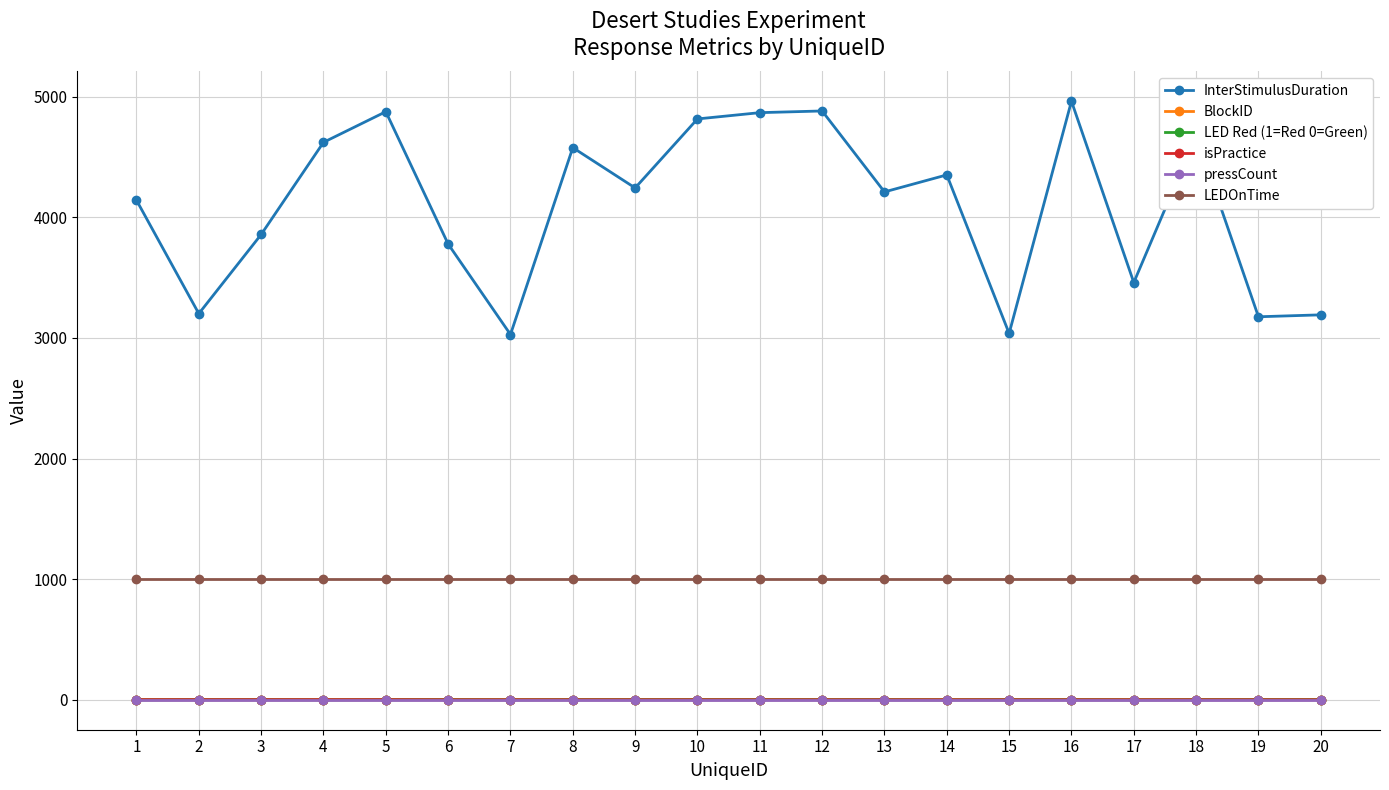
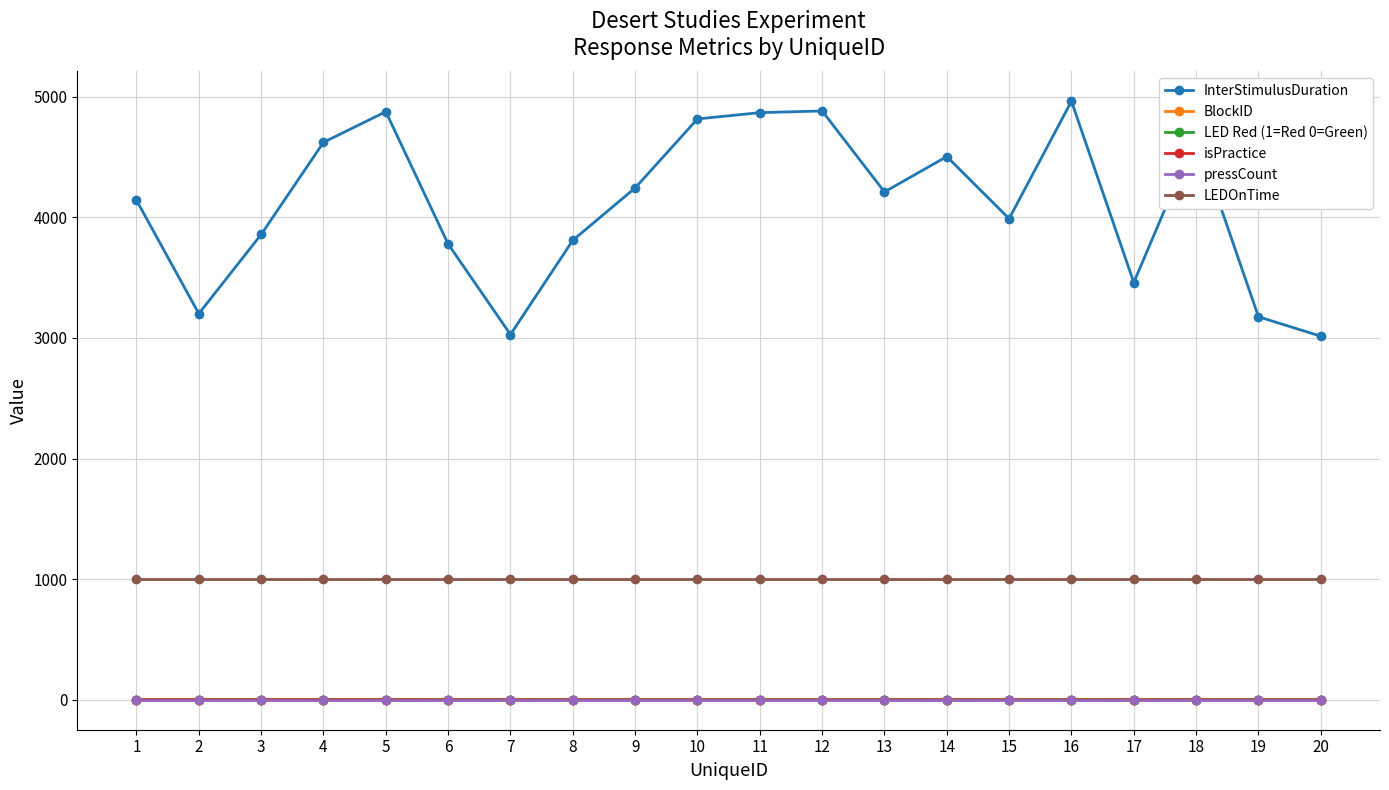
  {
    "InterStimulusDuration": {
      "1": 4140,
      "2": 3200,
      "3": 3860,
      "4": 4620,
      "5": 4880,
      "6": 3780,
      "7": 3030,
-     "8": 4580,
+     "8": 3810,
      "9": 4240,
      "10": 4820,
      "11": 4870,
      "12": 4880,
      "13": 4210,
-     "14": 4350,
-     "15": 3040,
+     "14": 4500,
+     "15": 3990,
      "16": 4960,
      "17": 3460,
      "19": 3180,
-     "20": 3190
+     "20": 3010
    },
    "pressCount": {
      "1": 0,
      "2": 0,
      "3": 0,
      "4": 0,
      "5": 0,
      "6": 0,
      "7": 0,
      "8": 0,
      "9": 0,
      "10": 0,
      "11": 0,
      "12": 0,
      "13": 0,
      "14": 0,
      "15": 0,
      "16": 0,
      "17": 0,
      "18": 0,
      "19": 0,
      "20": 0
    },
    "LEDOnTime": {
      "1": 1000,
      "2": 1000,
      "3": 1000,
      "4": 1000,
      "5": 1000,
      "6": 1000,
      "7": 1000,
      "8": 1000,
      "9": 1000,
      "10": 1000,
      "11": 1000,
      "12": 1000,
      "13": 1000,
      "14": 1000,
      "15": 1000,
      "16": 1000,
      "17": 1000,
      "18": 1000,
      "19": 1000,
      "20": 1000
    }
  }
